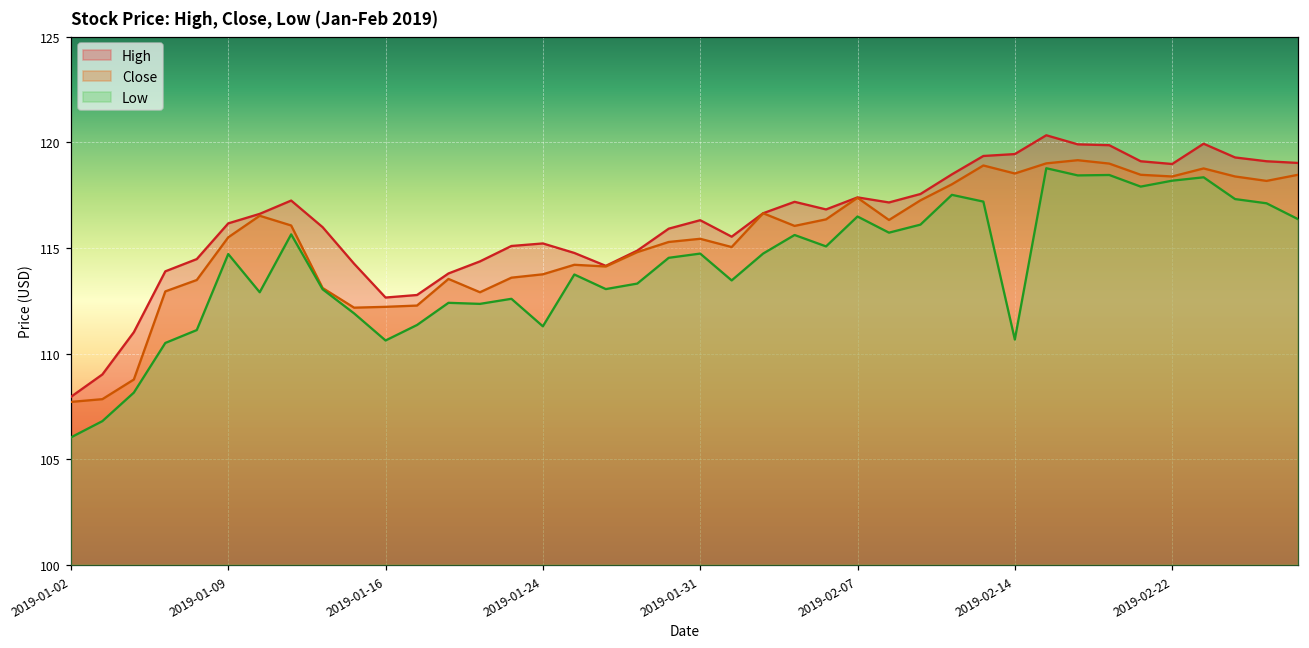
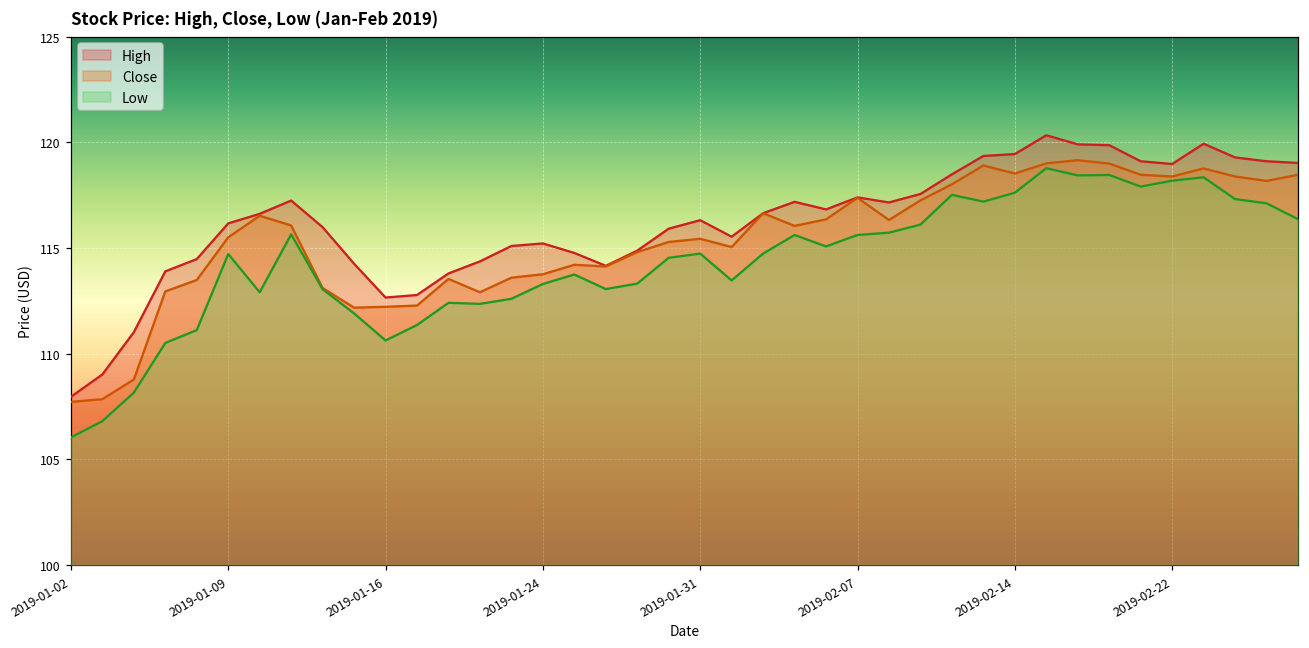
  {
    "Low": {
      "2019-01-02": 106.0,
      "2019-01-09": 114.7,
      "2019-01-16": 110.6,
-     "2019-01-24": 111.3,
+     "2019-01-24": 113.3,
      "2019-01-31": 114.7,
-     "2019-02-07": 116.5,
-     "2019-02-14": 110.7,
+     "2019-02-07": 115.6,
+     "2019-02-14": 117.6,
      "2019-02-22": 118.2
    }
  }
